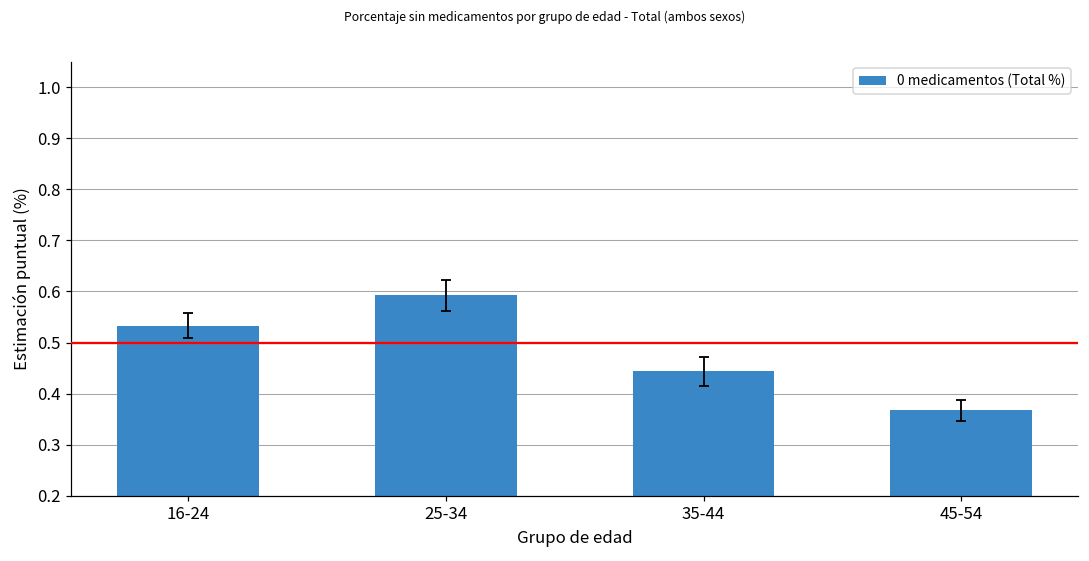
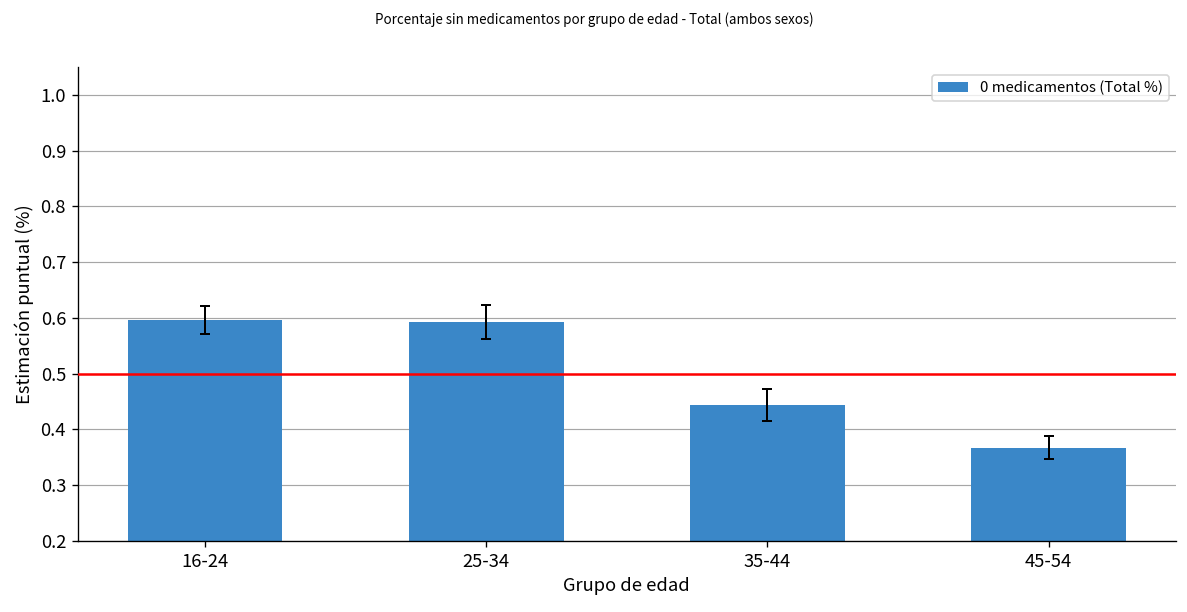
  {
    "0 medicamentos (Total %)": {
-     "16-24": 0.53,
+     "16-24": 0.60,
      "25-34": 0.59,
      "35-44": 0.44,
      "45-54": 0.37
    }
  }
